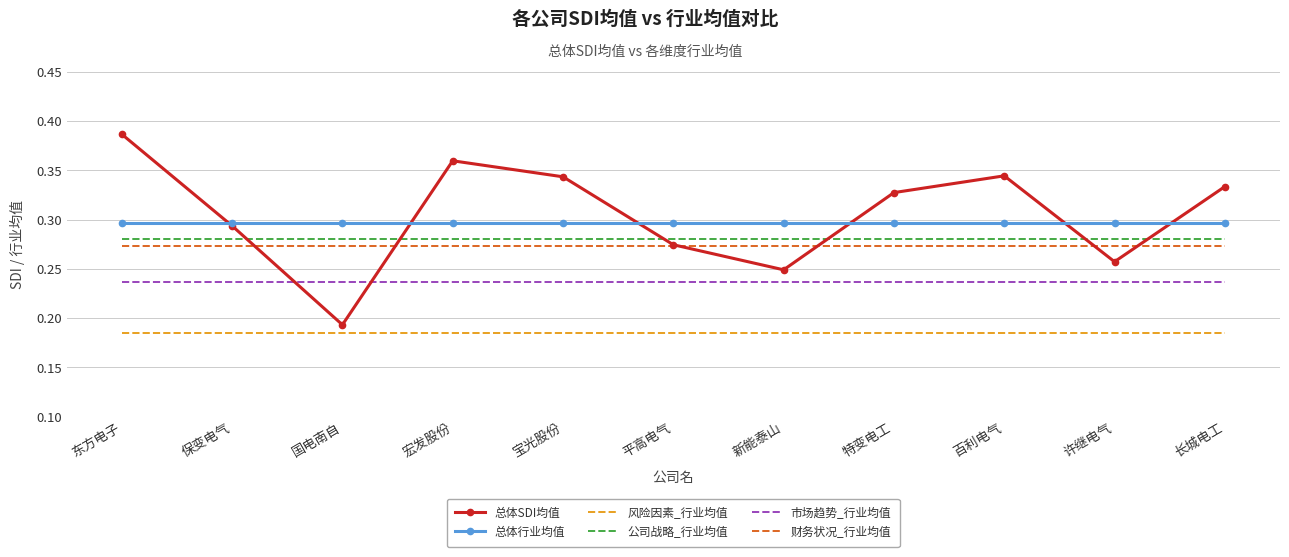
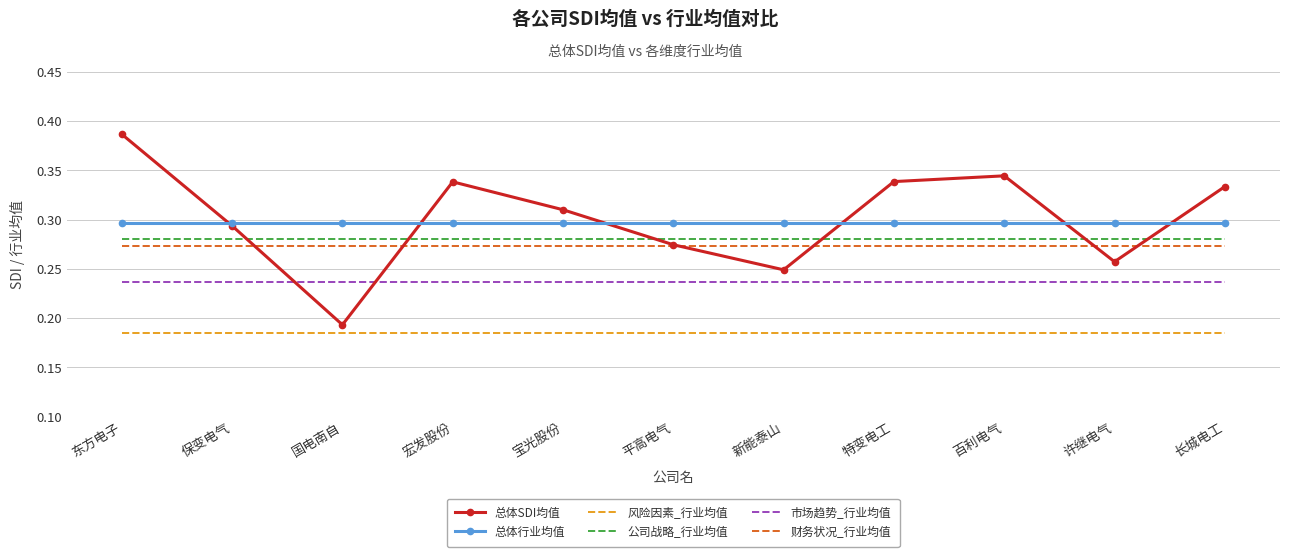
  {
    "总体SDI均值": {
      "东方电子": 0.39,
      "保变电气": 0.29,
      "国电南自": 0.19,
-     "宏发股份": 0.36,
-     "宝光股份": 0.34,
+     "宏发股份": 0.34,
+     "宝光股份": 0.31,
      "新能泰山": 0.25,
-     "特变电工": 0.33,
+     "特变电工": 0.34,
      "百利电气": 0.34,
      "许继电气": 0.26,
      "长城电工": 0.33
    },
    "总体行业均值": {
      "东方电子": 0.30,
      "保变电气": 0.30,
      "国电南自": 0.30,
      "宏发股份": 0.30,
      "宝光股份": 0.30,
      "平高电气": 0.30,
      "新能泰山": 0.30,
      "特变电工": 0.30,
      "百利电气": 0.30,
      "许继电气": 0.30,
      "长城电工": 0.30
    },
    "公司战略_行业均值": {
      "东方电子": 0.28,
      "保变电气": 0.28,
      "国电南自": 0.28,
      "宏发股份": 0.28,
      "宝光股份": 0.28,
      "平高电气": 0.28,
      "新能泰山": 0.28,
      "特变电工": 0.28,
      "百利电气": 0.28,
      "许继电气": 0.28,
      "长城电工": 0.28
    },
    "市场趋势_行业均值": {
      "东方电子": 0.24,
      "保变电气": 0.24,
      "国电南自": 0.24,
      "宏发股份": 0.24,
      "宝光股份": 0.24,
      "平高电气": 0.24,
      "新能泰山": 0.24,
      "特变电工": 0.24,
      "百利电气": 0.24,
      "许继电气": 0.24,
      "长城电工": 0.24
    }
  }
